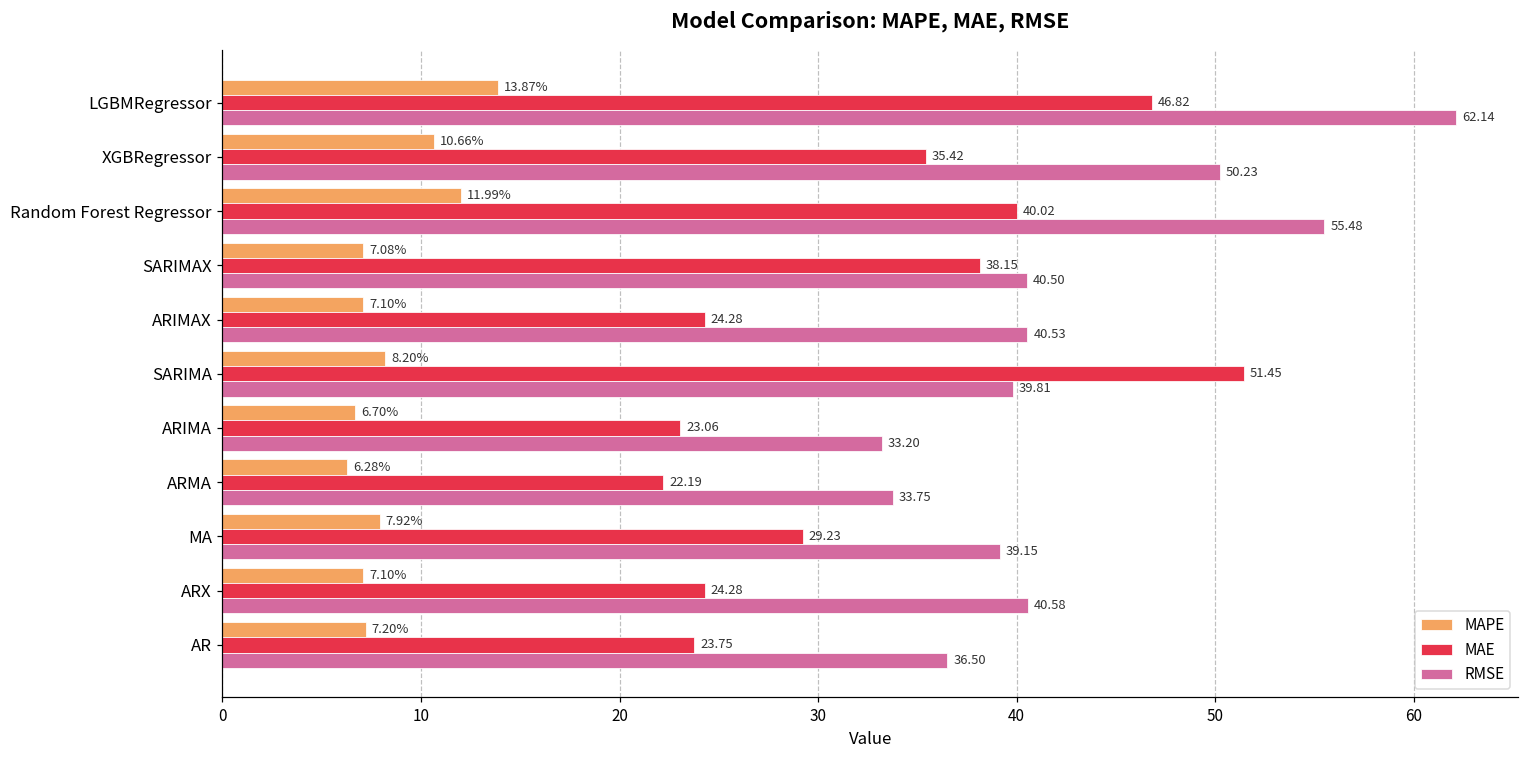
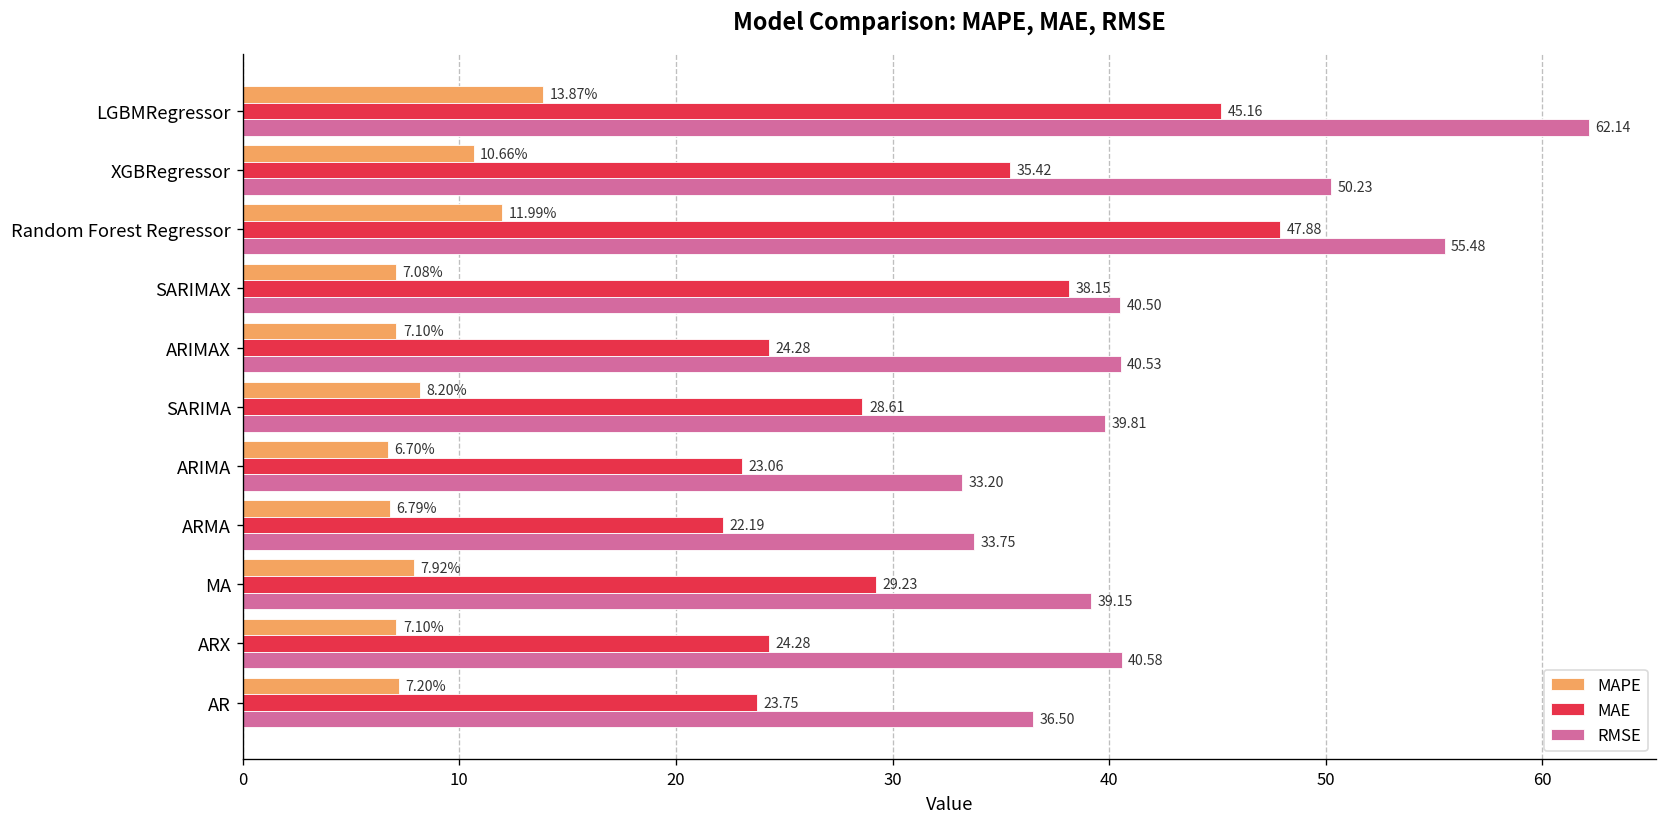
  {
    "MAPE": {
      "LGBMRegressor": "13.87%",
      "XGBRegressor": "10.66%",
      "Random Forest Regressor": "11.99%",
      "SARIMAX": "7.08%",
      "ARIMAX": "7.10%",
      "SARIMA": "8.20%",
      "ARIMA": "6.70%",
-     "ARMA": "6.28%",
+     "ARMA": "6.79%",
      "MA": "7.92%",
      "ARX": "7.10%",
      "AR": "7.20%"
    },
    "MAE": {
-     "LGBMRegressor": "46.82",
+     "LGBMRegressor": "45.16",
      "XGBRegressor": "35.42",
-     "Random Forest Regressor": "40.02",
+     "Random Forest Regressor": "47.88",
      "SARIMAX": "38.15",
      "ARIMAX": "24.28",
-     "SARIMA": "51.45",
+     "SARIMA": "28.61",
      "ARIMA": "23.06",
      "ARMA": "22.19",
      "MA": "29.23",
      "ARX": "24.28",
      "AR": "23.75"
    },
    "RMSE": {
      "LGBMRegressor": "62.14",
      "XGBRegressor": "50.23",
      "Random Forest Regressor": "55.48",
      "SARIMAX": "40.50",
      "ARIMAX": "40.53",
      "SARIMA": "39.81",
      "ARIMA": "33.20",
      "ARMA": "33.75",
      "MA": "39.15",
      "ARX": "40.58",
      "AR": "36.50"
    }
  }
